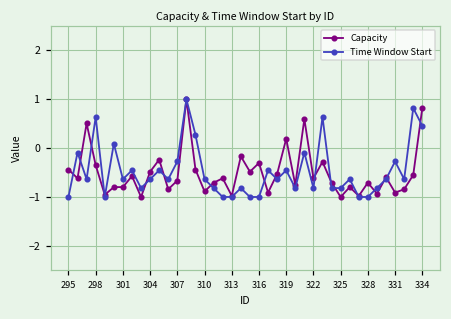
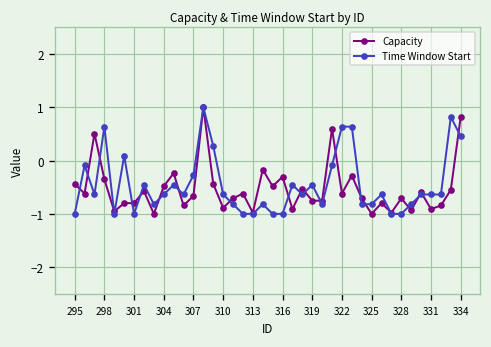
  {
    "Capacity": {
      "295": -0.4,
      "298": -0.3,
      "301": -0.8,
      "304": -0.5,
      "307": -0.7,
      "310": -0.9,
      "316": -0.3,
-     "319": 0.2,
+     "319": -0.8,
      "322": -0.6,
      "325": -1.0,
      "328": -0.7,
      "331": -0.9,
      "334": 0.8
    },
    "Time Window Start": {
      "295": -1.0,
      "298": 0.6,
-     "301": -0.6,
+     "301": -1.0,
      "304": -0.6,
      "307": -0.3,
      "310": -0.6,
      "316": -1.0,
      "319": -0.5,
-     "322": -0.8,
+     "322": 0.6,
      "325": -0.8,
      "328": -1.0,
-     "331": -0.3,
+     "331": -0.6,
      "334": 0.5
    }
  }
